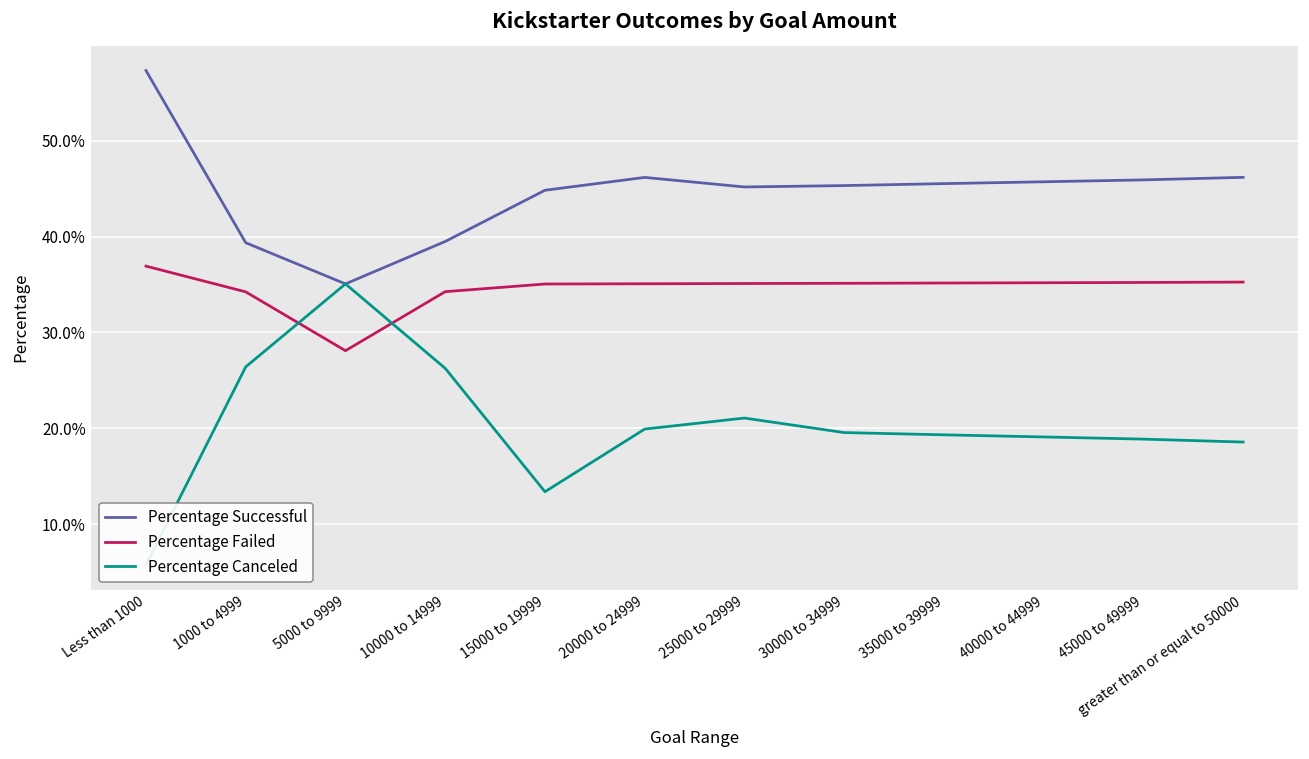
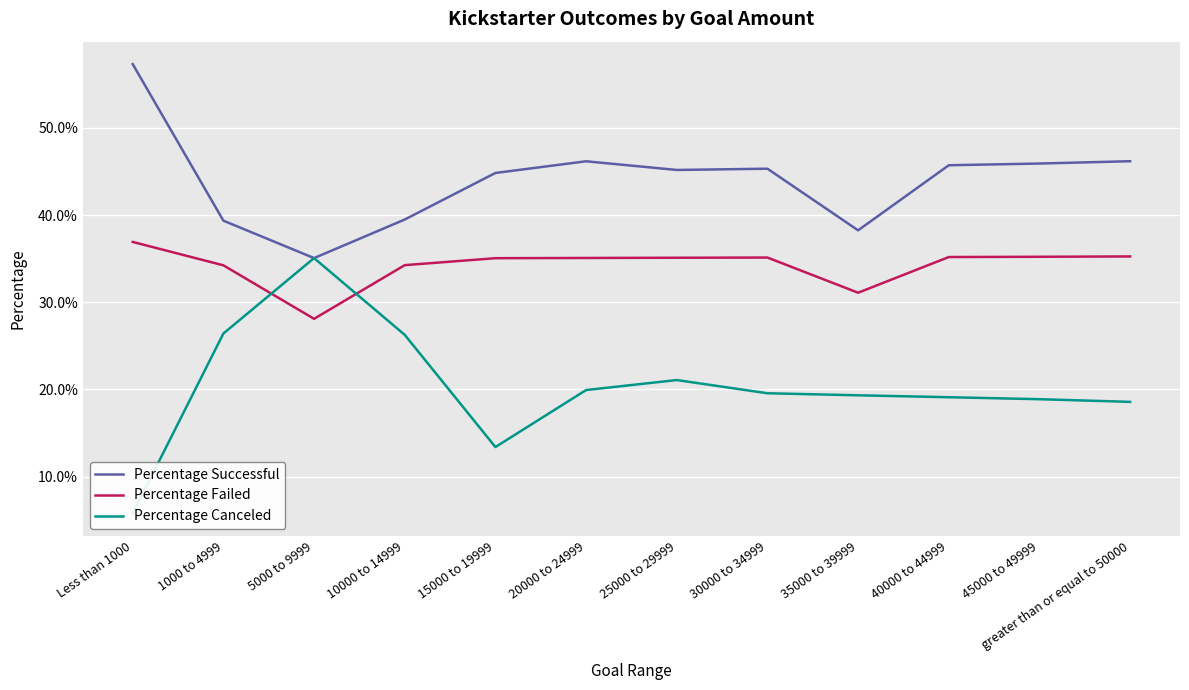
  {
    "Percentage Successful": {
      "Less than 1000": "57%",
      "1000 to 4999": "39%",
      "10000 to 14999": "39%",
      "15000 to 19999": "45%",
      "20000 to 24999": "46%",
      "25000 to 29999": "45%",
      "30000 to 34999": "45%",
-     "35000 to 39999": "46%",
+     "35000 to 39999": "38%",
      "40000 to 44999": "46%",
      "45000 to 49999": "46%",
      "greater than or equal to 50000": "46%"
    },
    "Percentage Failed": {
      "Less than 1000": "37%",
      "1000 to 4999": "34%",
      "5000 to 9999": "28%",
      "10000 to 14999": "34%",
      "15000 to 19999": "35%",
      "20000 to 24999": "35%",
      "25000 to 29999": "35%",
      "30000 to 34999": "35%",
-     "35000 to 39999": "35%",
+     "35000 to 39999": "31%",
      "40000 to 44999": "35%",
      "45000 to 49999": "35%",
      "greater than or equal to 50000": "35%"
    },
    "Percentage Canceled": {
      "1000 to 4999": "26%",
      "10000 to 14999": "26%",
      "15000 to 19999": "13%",
      "20000 to 24999": "20%",
      "25000 to 29999": "21%",
      "30000 to 34999": "20%",
      "35000 to 39999": "19%",
      "40000 to 44999": "19%",
      "45000 to 49999": "19%",
      "greater than or equal to 50000": "19%"
    }
  }
